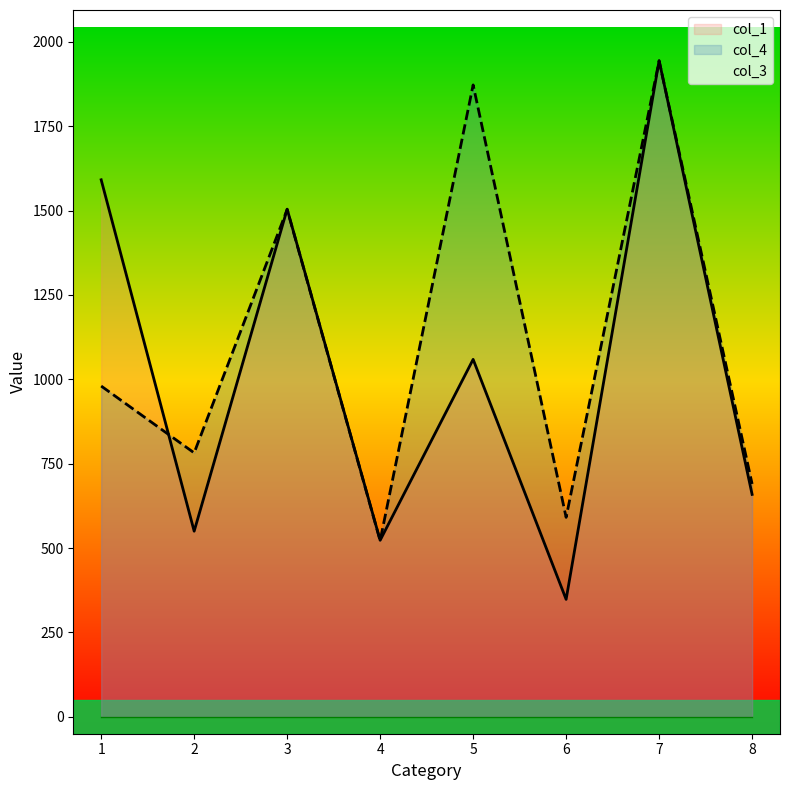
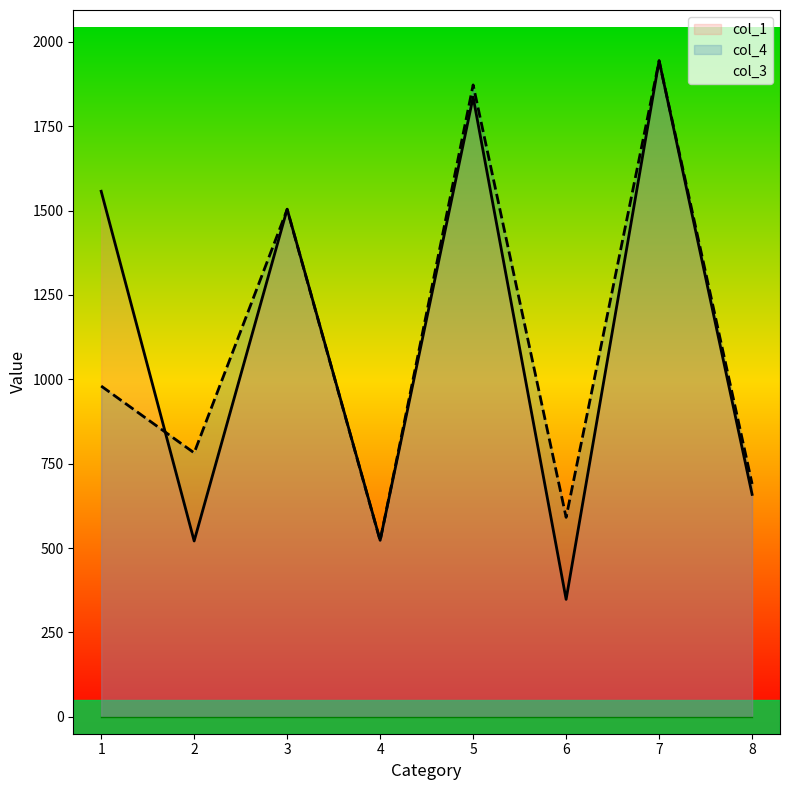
  {
    "col_1": {
-     "1": 1590,
-     "2": 550,
-     "5": 1060,
+     "1": 1560,
+     "2": 520,
+     "5": 1840,
      "6": 350,
      "8": 660
    },
    "col_4": {
      "1": 980,
      "2": 780,
      "5": 1870,
      "6": 590,
      "8": 690
    }
  }
